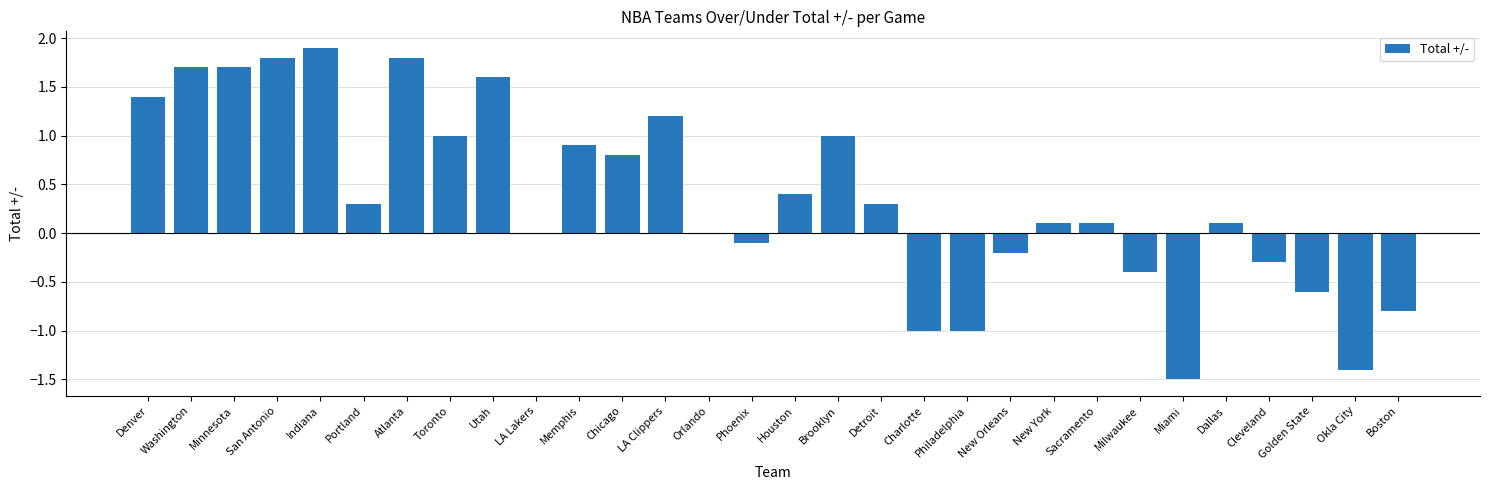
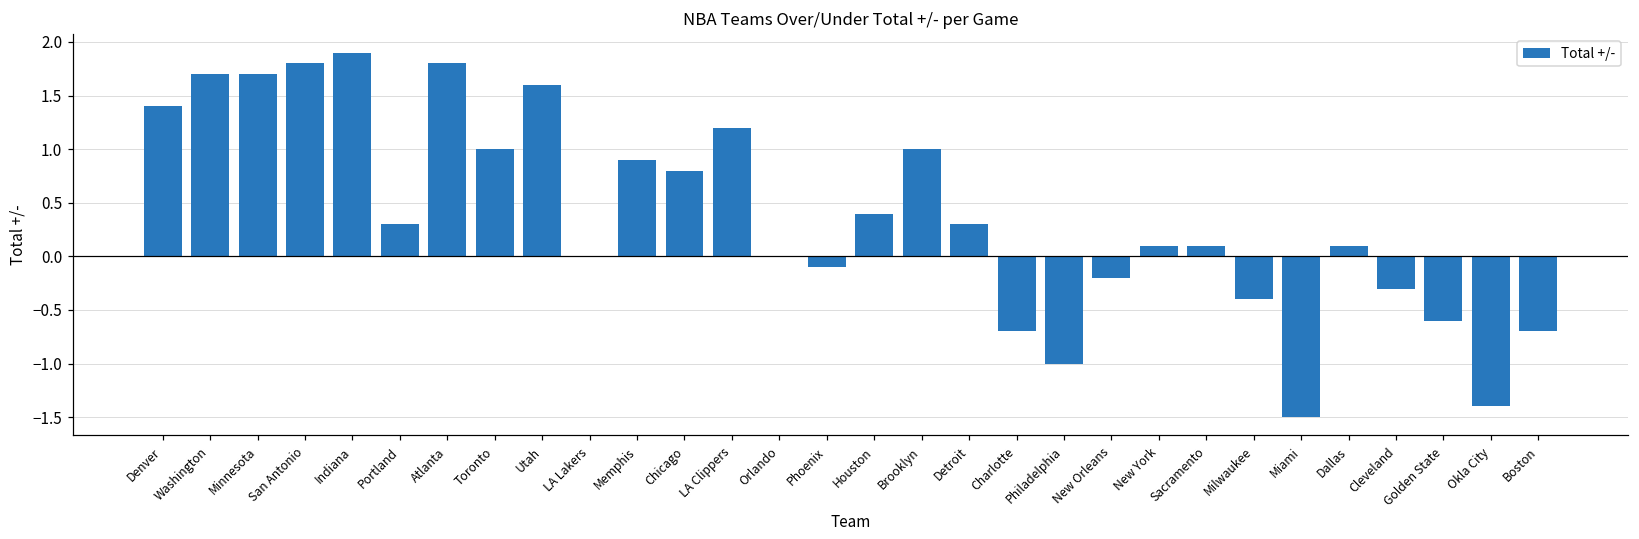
  {
    "Denver": 1.4,
    "Washington": 1.7,
    "Minnesota": 1.7,
    "San Antonio": 1.8,
    "Indiana": 1.9,
    "Portland": 0.3,
    "Atlanta": 1.8,
    "Toronto": 1.0,
    "Utah": 1.6,
    "LA Lakers": 0.0,
    "Memphis": 0.9,
    "Chicago": 0.8,
    "LA Clippers": 1.2,
    "Orlando": 0.0,
    "Phoenix": -0.1,
    "Houston": 0.4,
    "Brooklyn": 1.0,
    "Detroit": 0.3,
-   "Charlotte": -1.0,
+   "Charlotte": -0.7,
    "Philadelphia": -1.0,
    "New Orleans": -0.2,
    "New York": 0.1,
    "Sacramento": 0.1,
    "Milwaukee": -0.4,
    "Miami": -1.5,
    "Dallas": 0.1,
    "Cleveland": -0.3,
    "Golden State": -0.6,
    "Okla City": -1.4,
-   "Boston": -0.8
+   "Boston": -0.7
  }
